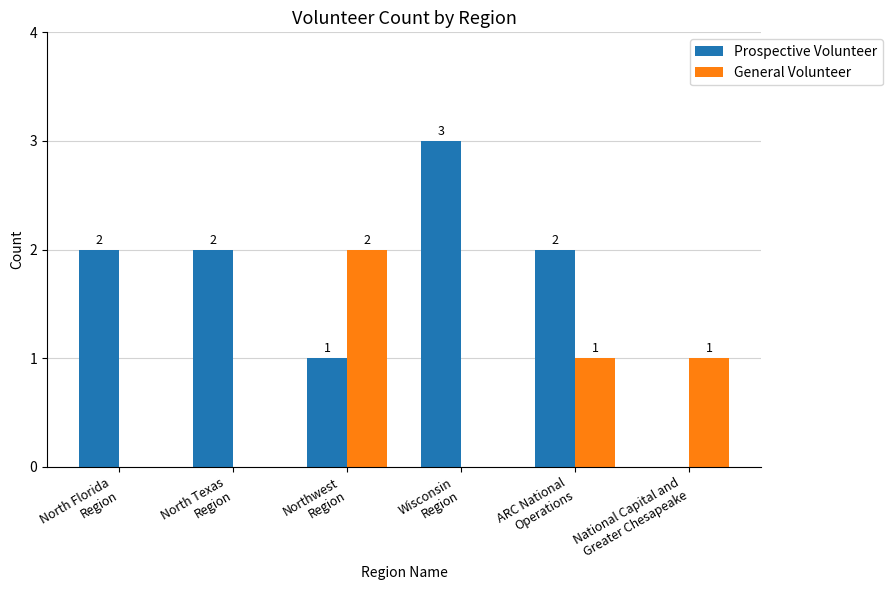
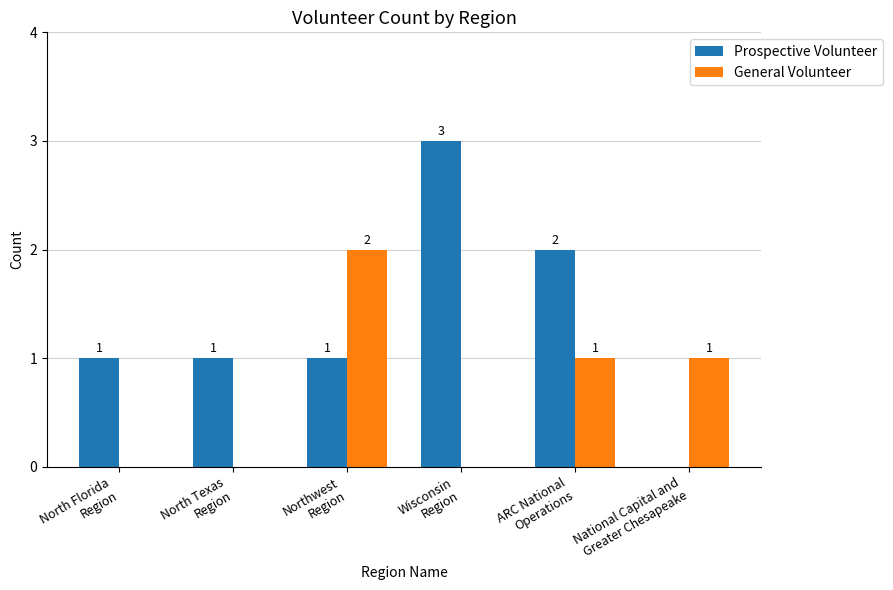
  {
    "Prospective Volunteer": {
-     "North Florida Region": 2,
-     "North Texas Region": 2,
+     "North Florida Region": 1,
+     "North Texas Region": 1,
      "Northwest Region": 1,
      "Wisconsin Region": 3,
      "ARC National Operations": 2
    },
    "General Volunteer": {
      "Northwest Region": 2,
      "ARC National Operations": 1,
      "National Capital and Greater Chesapeake": 1
    }
  }
